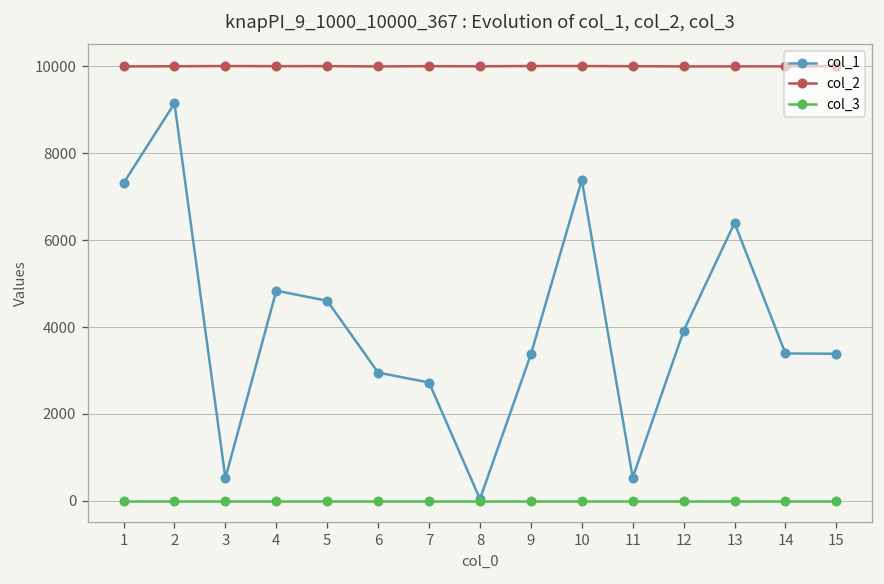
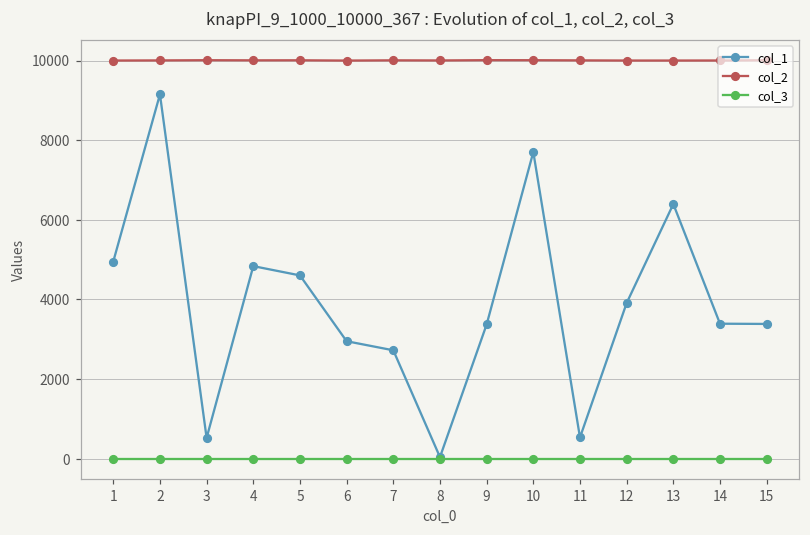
  {
    "col_1": {
-     "1": 7300,
+     "1": 5000,
      "2": 9200,
      "3": 500,
      "4": 4800,
      "5": 4600,
      "6": 3000,
      "7": 2700,
      "9": 3400,
-     "10": 7400,
+     "10": 7700,
      "11": 500,
      "12": 3900,
      "13": 6400,
      "14": 3400,
      "15": 3400
    },
    "col_2": {
      "1": 10000,
      "2": 10000,
      "3": 10000,
      "4": 10000,
      "5": 10000,
      "6": 10000,
      "7": 10000,
      "8": 10000,
      "9": 10000,
      "10": 10000,
      "11": 10000,
      "12": 10000,
      "13": 10000
    },
    "col_3": {
      "1": 0,
      "2": 0,
      "3": 0,
      "4": 0,
      "5": 0,
      "6": 0,
      "7": 0,
      "9": 0,
      "10": 0,
      "11": 0,
      "12": 0,
      "13": 0,
      "14": 0,
      "15": 0
    }
  }
